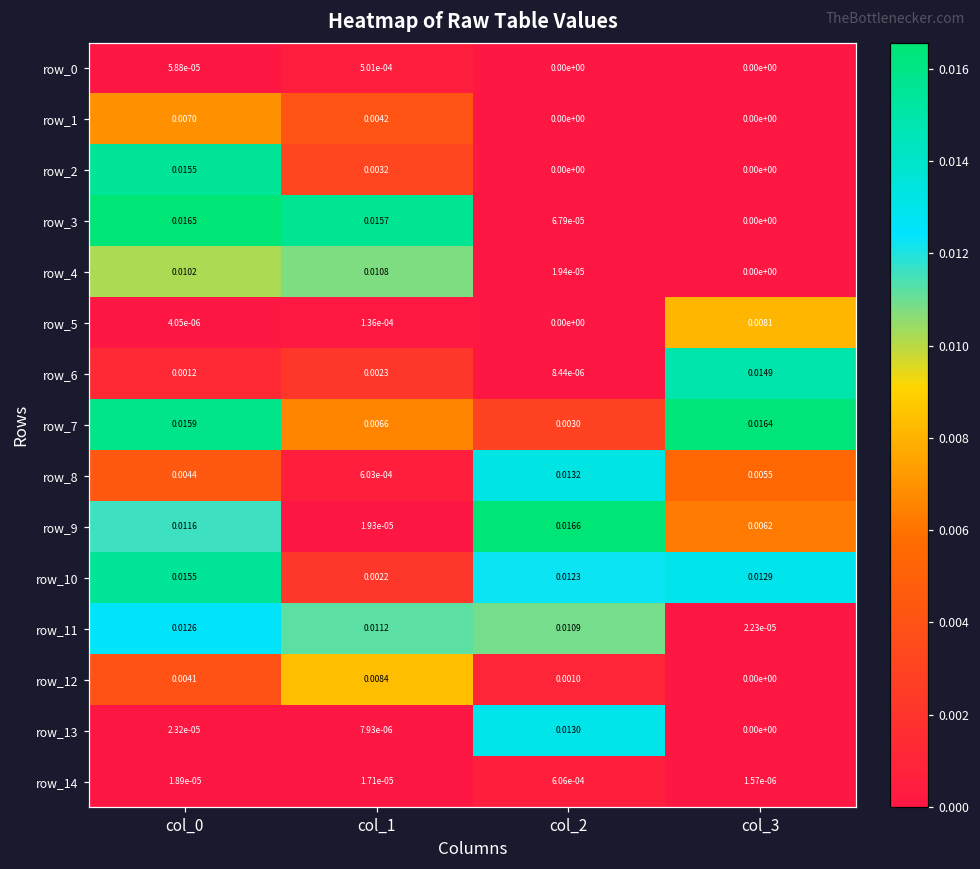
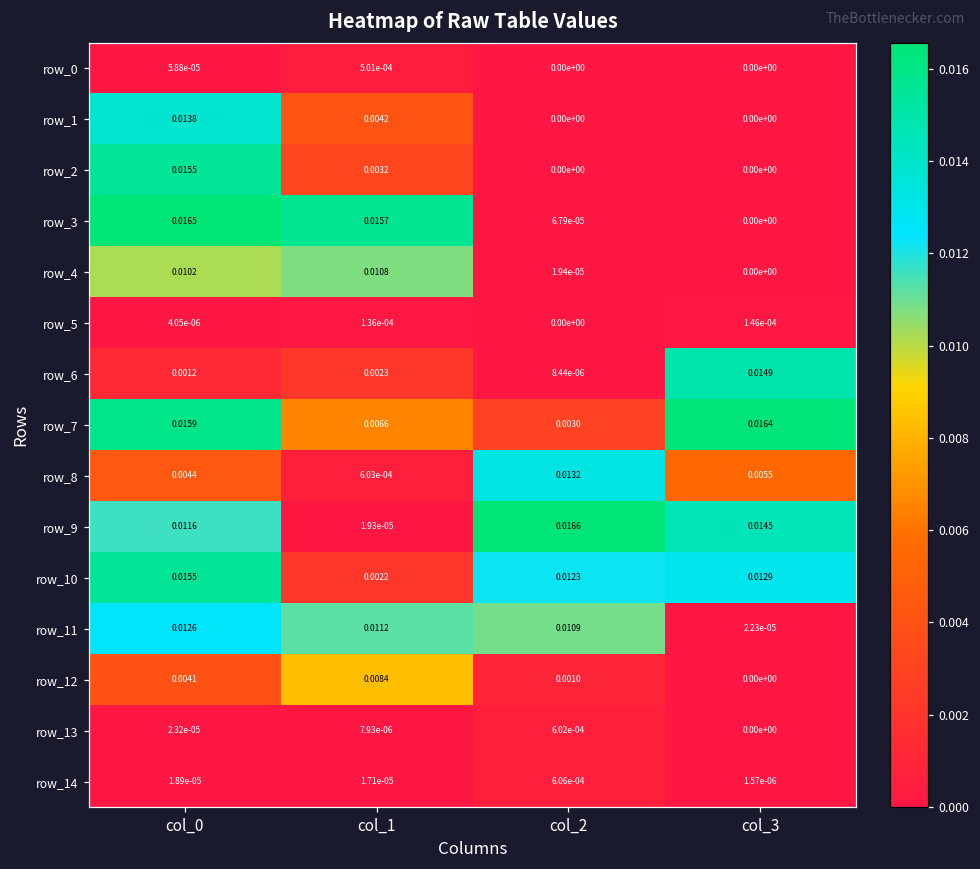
  {
    "row_0": {
      "col_0": "5.88e-05",
      "col_1": "5.01e-04",
      "col_2": "0.00e+00",
      "col_3": "0.00e+00"
    },
    "row_1": {
-     "col_0": "0.0070",
+     "col_0": "0.0138",
      "col_1": "0.0042",
      "col_2": "0.00e+00",
      "col_3": "0.00e+00"
    },
    "row_2": {
      "col_0": "0.0155",
      "col_1": "0.0032",
      "col_2": "0.00e+00",
      "col_3": "0.00e+00"
    },
    "row_3": {
      "col_0": "0.0165",
      "col_1": "0.0157",
      "col_2": "6.79e-05",
      "col_3": "0.00e+00"
    },
    "row_4": {
      "col_0": "0.0102",
      "col_1": "0.0108",
      "col_2": "1.94e-05",
      "col_3": "0.00e+00"
    },
    "row_5": {
      "col_0": "4.05e-06",
      "col_1": "1.36e-04",
      "col_2": "0.00e+00",
-     "col_3": "0.0081"
+     "col_3": "1.46e-04"
    },
    "row_6": {
      "col_0": "0.0012",
      "col_1": "0.0023",
      "col_2": "8.44e-06",
      "col_3": "0.0149"
    },
    "row_7": {
      "col_0": "0.0159",
      "col_1": "0.0066",
      "col_2": "0.0030",
      "col_3": "0.0164"
    },
    "row_8": {
      "col_0": "0.0044",
      "col_1": "6.03e-04",
      "col_2": "0.0132",
      "col_3": "0.0055"
    },
    "row_9": {
      "col_0": "0.0116",
      "col_1": "1.93e-05",
      "col_2": "0.0166",
-     "col_3": "0.0062"
+     "col_3": "0.0145"
    },
    "row_10": {
      "col_0": "0.0155",
      "col_1": "0.0022",
      "col_2": "0.0123",
      "col_3": "0.0129"
    },
    "row_11": {
      "col_0": "0.0126",
      "col_1": "0.0112",
      "col_2": "0.0109",
      "col_3": "2.23e-05"
    },
    "row_12": {
      "col_0": "0.0041",
      "col_1": "0.0084",
      "col_2": "0.0010",
      "col_3": "0.00e+00"
    },
    "row_13": {
      "col_0": "2.32e-05",
      "col_1": "7.93e-06",
-     "col_2": "0.0130",
+     "col_2": "6.02e-04",
      "col_3": "0.00e+00"
    },
    "row_14": {
      "col_0": "1.89e-05",
      "col_1": "1.71e-05",
      "col_2": "6.06e-04",
      "col_3": "1.57e-06"
    }
  }
